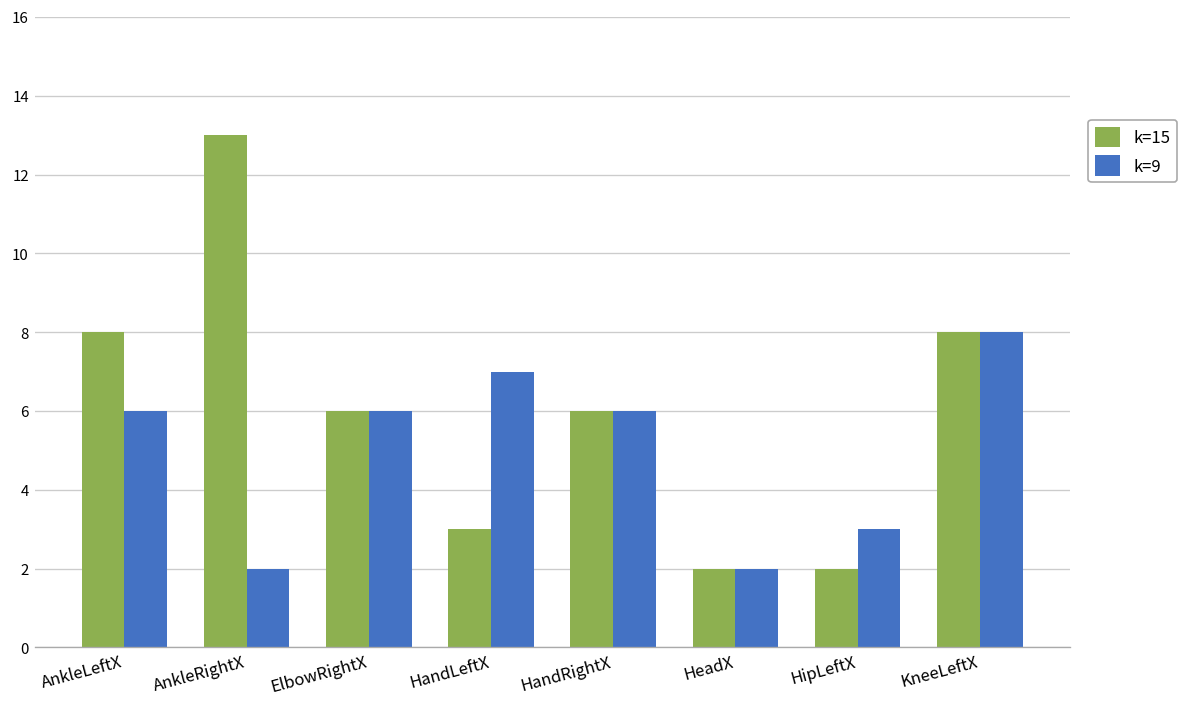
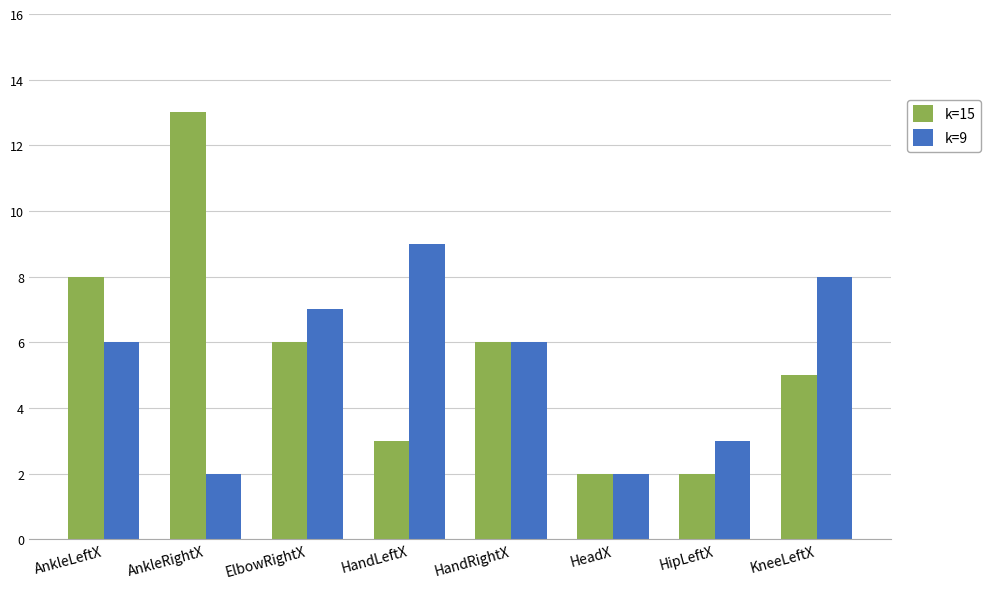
  {
    "k=15": {
      "AnkleLeftX": 8,
      "AnkleRightX": 13,
      "ElbowRightX": 6,
      "HandLeftX": 3,
      "HandRightX": 6,
      "HeadX": 2,
      "HipLeftX": 2,
-     "KneeLeftX": 8
+     "KneeLeftX": 5
    },
    "k=9": {
      "AnkleLeftX": 6,
      "AnkleRightX": 2,
-     "ElbowRightX": 6,
-     "HandLeftX": 7,
+     "ElbowRightX": 7,
+     "HandLeftX": 9,
      "HandRightX": 6,
      "HeadX": 2,
      "HipLeftX": 3,
      "KneeLeftX": 8
    }
  }
